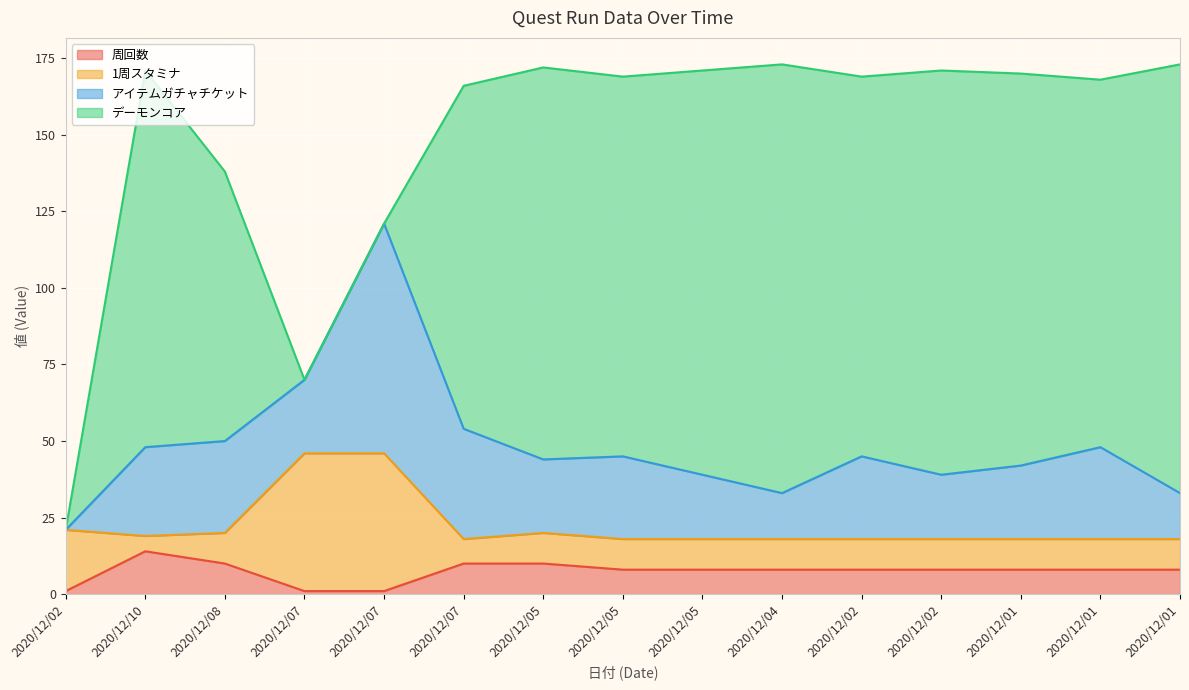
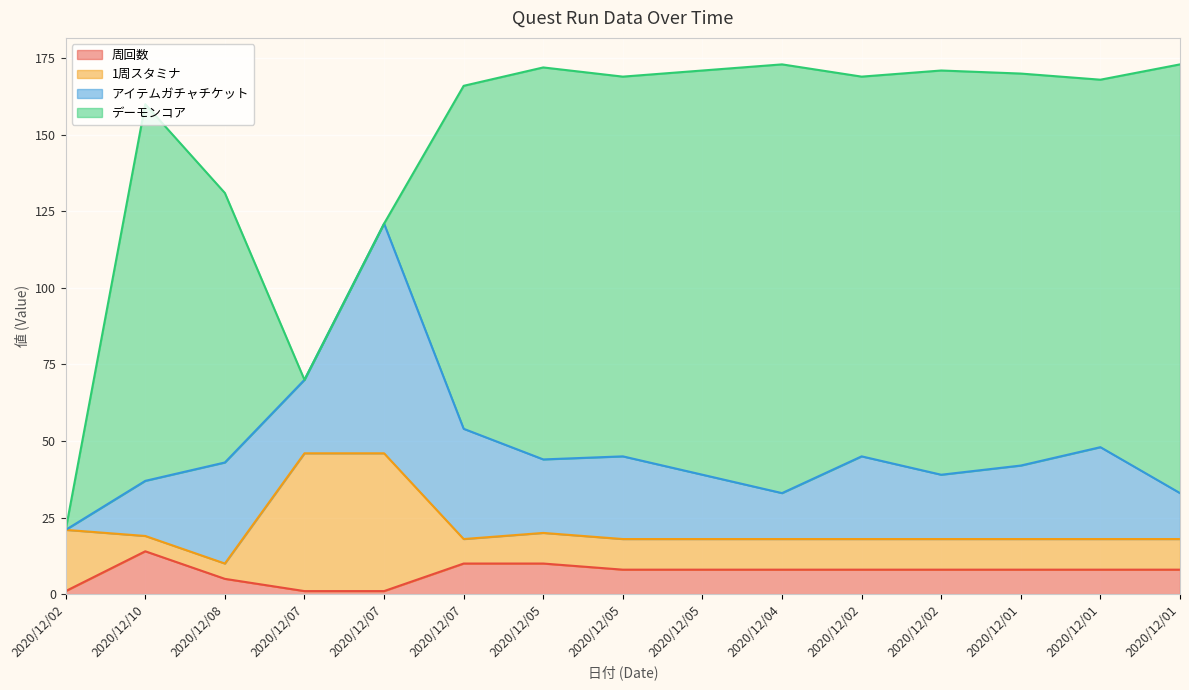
  {
    "周回数": {
      "2020/12/10": 14,
-     "2020/12/08": 10,
+     "2020/12/08": 5,
      "2020/12/04": 8
    },
    "1周スタミナ": {
      "2020/12/10": 5,
-     "2020/12/08": 10,
+     "2020/12/08": 5,
      "2020/12/04": 10
    },
    "アイテムガチャチケット": {
-     "2020/12/10": 29,
-     "2020/12/08": 30,
+     "2020/12/10": 18,
+     "2020/12/08": 33,
      "2020/12/04": 15
    },
    "デーモンコア": {
      "2020/12/08": 88,
      "2020/12/04": 140
    }
  }
